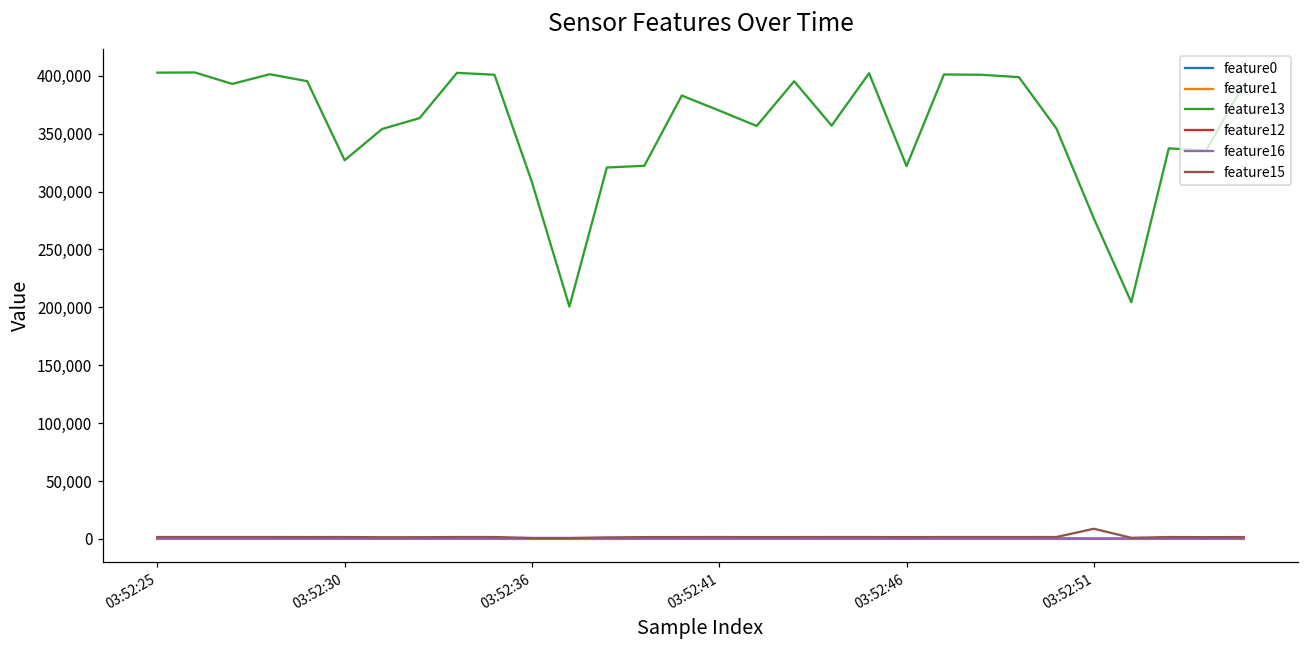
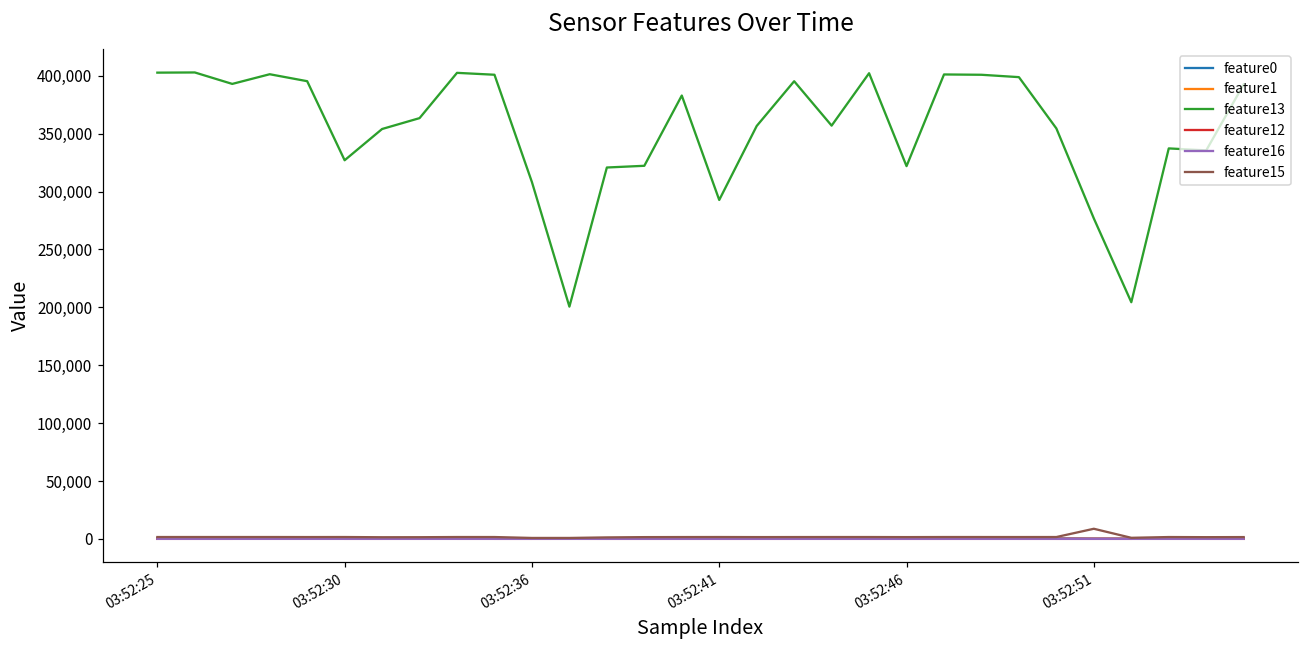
  {
    "feature13": {
      "03:52:25": "403,000",
      "03:52:30": "327,000",
      "03:52:36": "308,000",
-     "03:52:41": "370,000",
+     "03:52:41": "293,000",
      "03:52:46": "322,000",
      "03:52:51": "277,000"
    },
    "feature15": {
      "03:52:51": "9,000"
    }
  }
